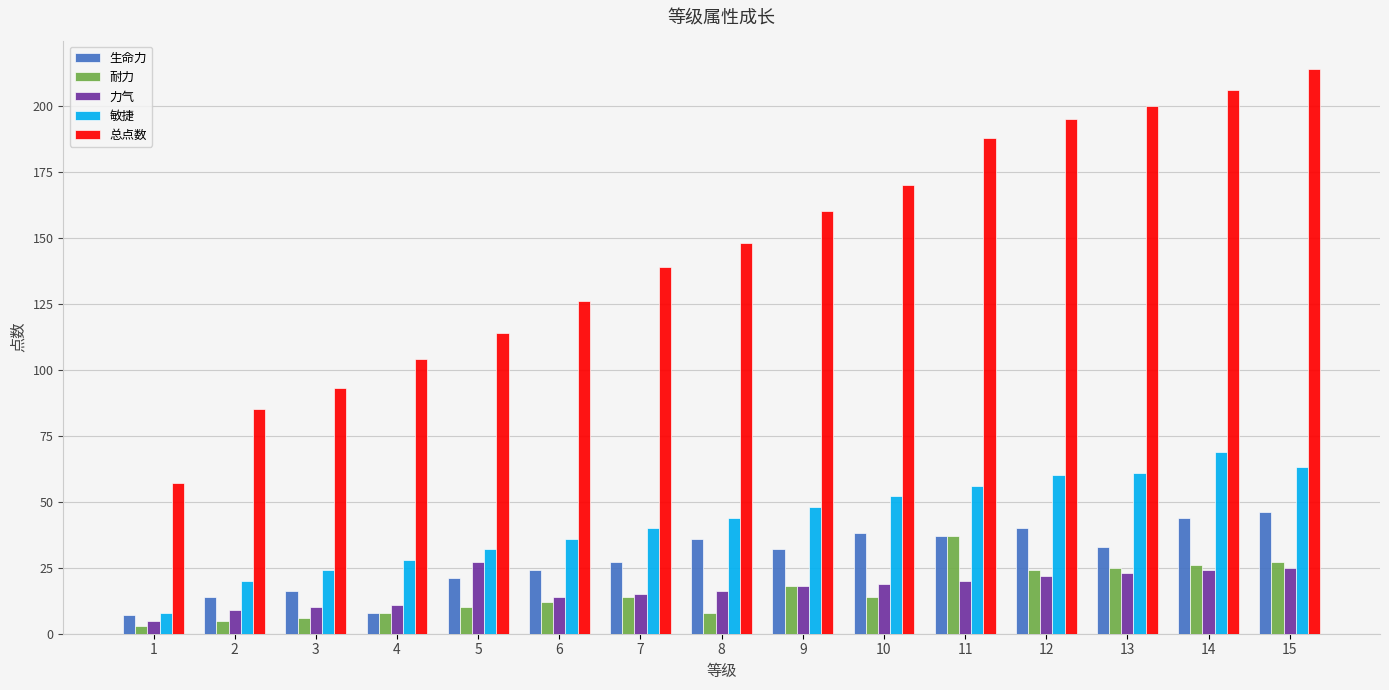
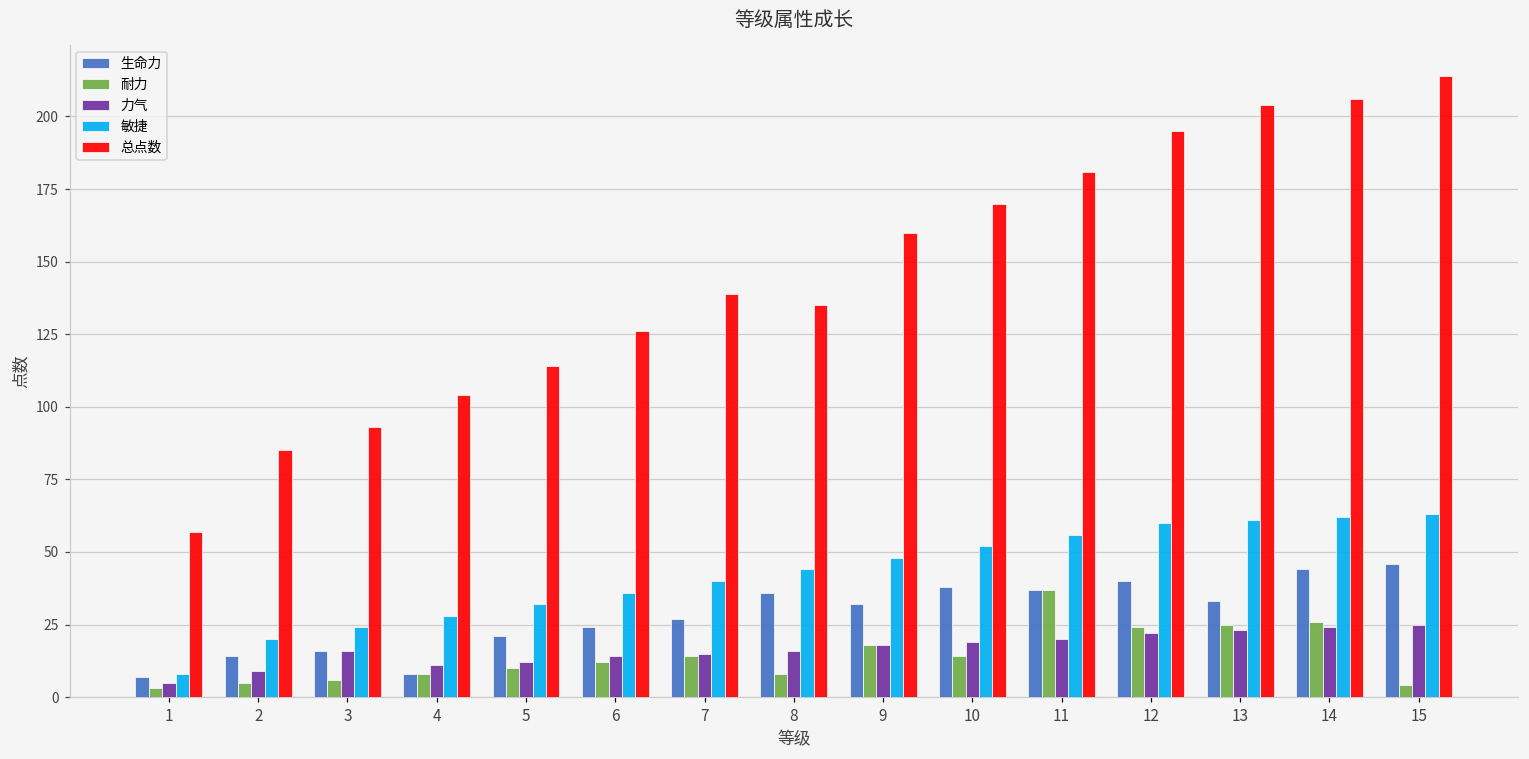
  {
    "生命力": {
      "1": 7,
      "2": 14,
      "3": 16,
      "4": 8,
      "5": 21,
      "6": 24,
      "7": 27,
      "8": 36,
      "9": 32,
      "10": 38,
      "11": 37,
      "12": 40,
      "13": 33,
      "14": 44,
      "15": 46
    },
    "耐力": {
      "1": 3,
      "2": 5,
      "3": 6,
      "4": 8,
      "5": 10,
      "6": 12,
      "7": 14,
      "8": 8,
      "9": 18,
      "10": 14,
      "11": 37,
      "12": 24,
      "13": 25,
      "14": 26,
-     "15": 27
+     "15": 4
    },
    "力气": {
      "1": 5,
      "2": 9,
-     "3": 10,
+     "3": 16,
      "4": 11,
-     "5": 27,
+     "5": 12,
      "6": 14,
      "7": 15,
      "8": 16,
      "9": 18,
      "10": 19,
      "11": 20,
      "12": 22,
      "13": 23,
      "14": 24,
      "15": 25
    },
    "敏捷": {
      "1": 8,
      "2": 20,
      "3": 24,
      "4": 28,
      "5": 32,
      "6": 36,
      "7": 40,
      "8": 44,
      "9": 48,
      "10": 52,
      "11": 56,
      "12": 60,
      "13": 61,
-     "14": 69,
+     "14": 62,
      "15": 63
    },
    "总点数": {
      "1": 57,
      "2": 85,
      "3": 93,
      "4": 104,
      "5": 114,
      "6": 126,
      "7": 139,
-     "8": 148,
+     "8": 135,
      "9": 160,
      "10": 170,
-     "11": 188,
+     "11": 181,
      "12": 195,
-     "13": 200,
+     "13": 204,
      "14": 206,
      "15": 214
    }
  }
